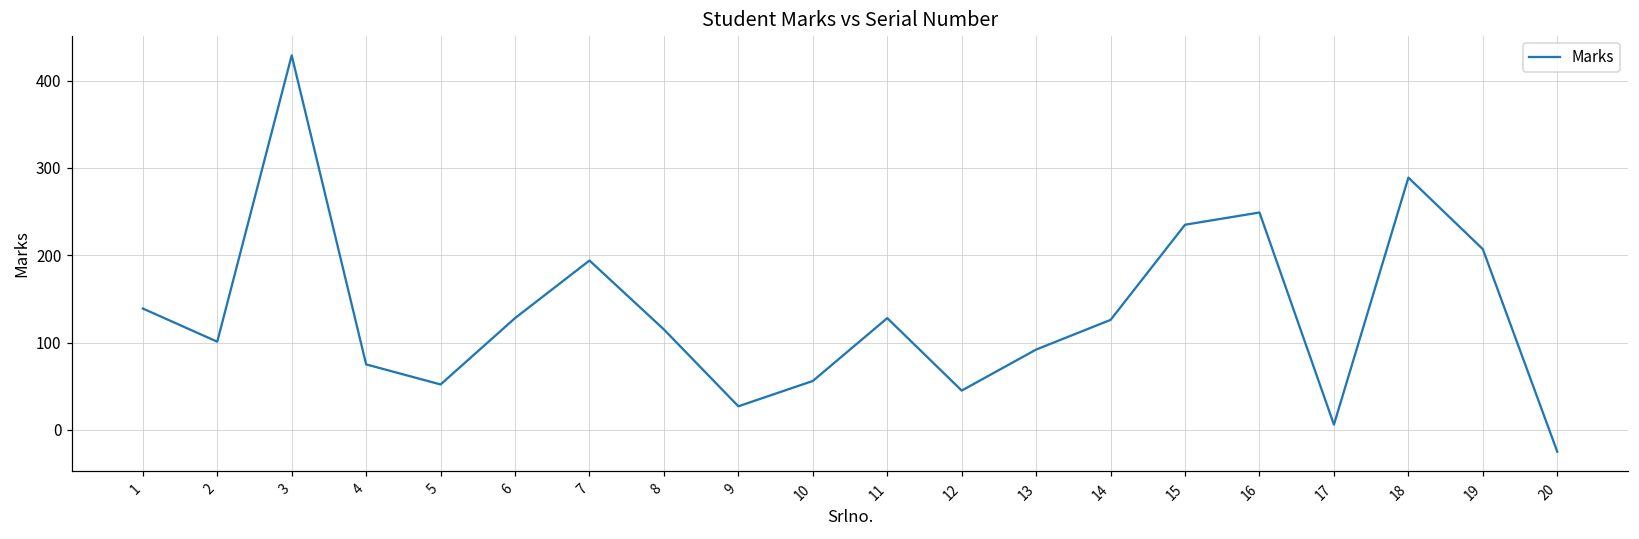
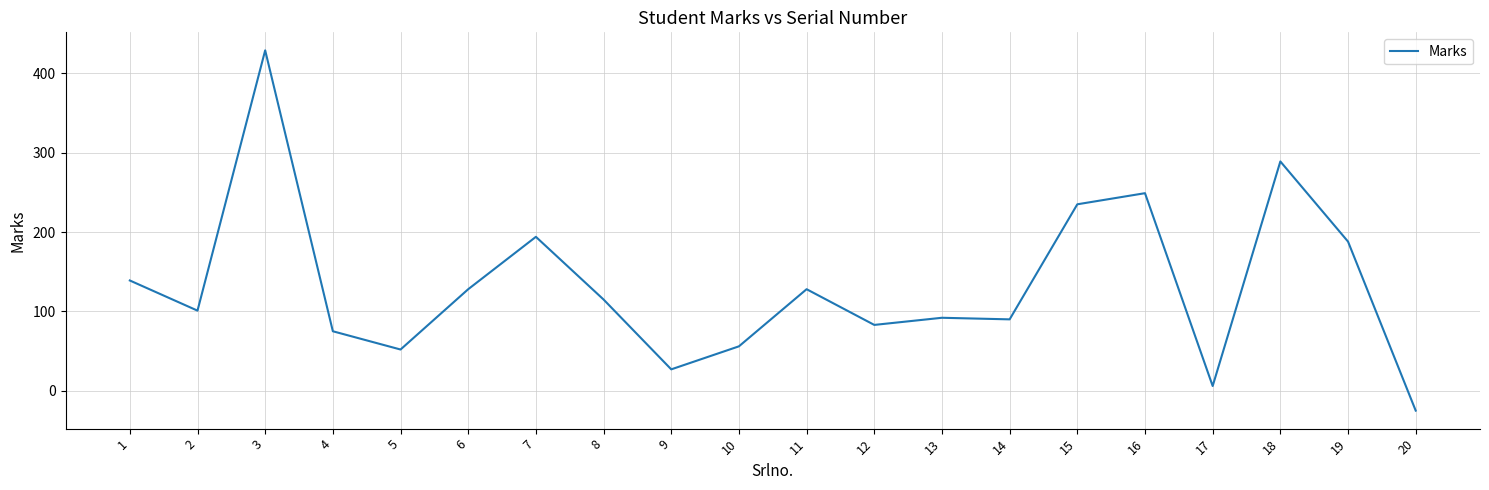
  {
    "1": 140,
    "2": 100,
    "3": 430,
    "4": 80,
    "5": 50,
    "6": 130,
    "7": 190,
    "8": 120,
    "9": 30,
    "10": 60,
    "11": 130,
-   "12": 50,
+   "12": 80,
    "13": 90,
-   "14": 130,
+   "14": 90,
    "15": 240,
    "16": 250,
    "17": 10,
    "18": 290,
-   "19": 210,
+   "19": 190,
    "20": -30
  }
